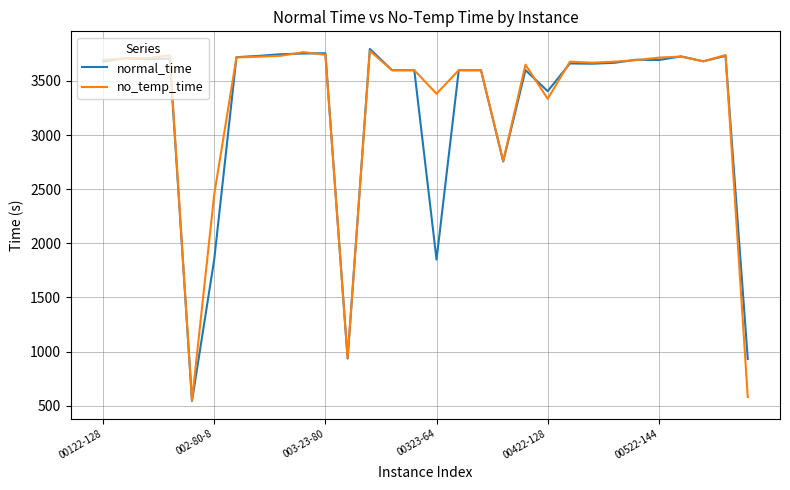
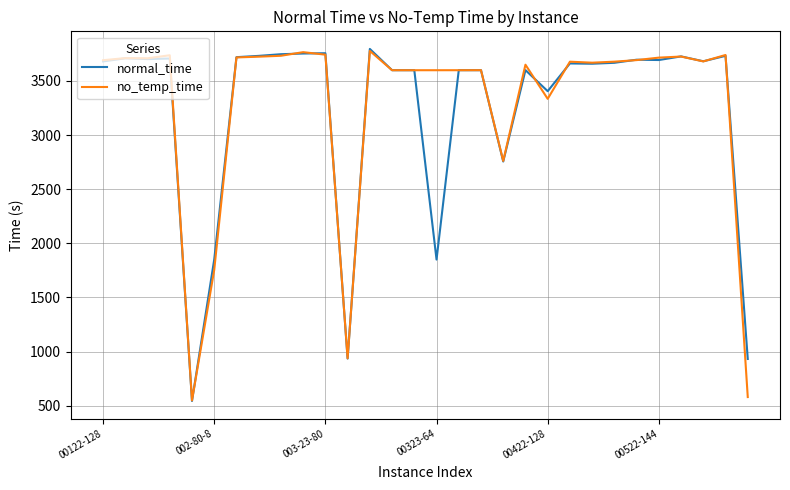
  {
    "normal_time": {
      "002-80-8": 1850,
      "00323-64": 1850,
      "00422-128": 3410
    },
    "no_temp_time": {
-     "002-80-8": 2450,
-     "00323-64": 3380,
+     "002-80-8": 1750,
+     "00323-64": 3600,
      "00422-128": 3340
    }
  }
